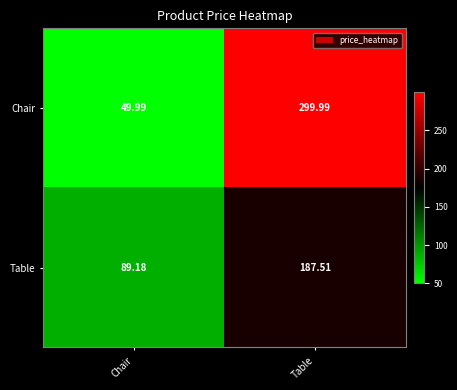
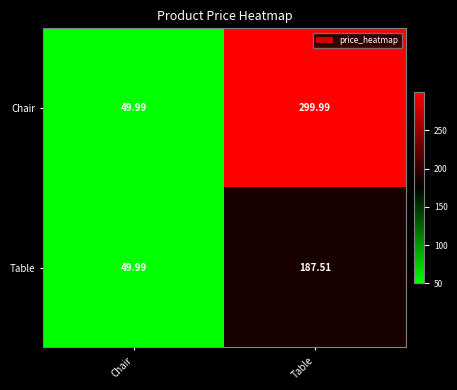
  {
    "Chair": {
      "Chair": 49.99,
      "Table": 299.99
    },
    "Table": {
-     "Chair": 89.18,
+     "Chair": 49.99,
      "Table": 187.51
    }
  }
